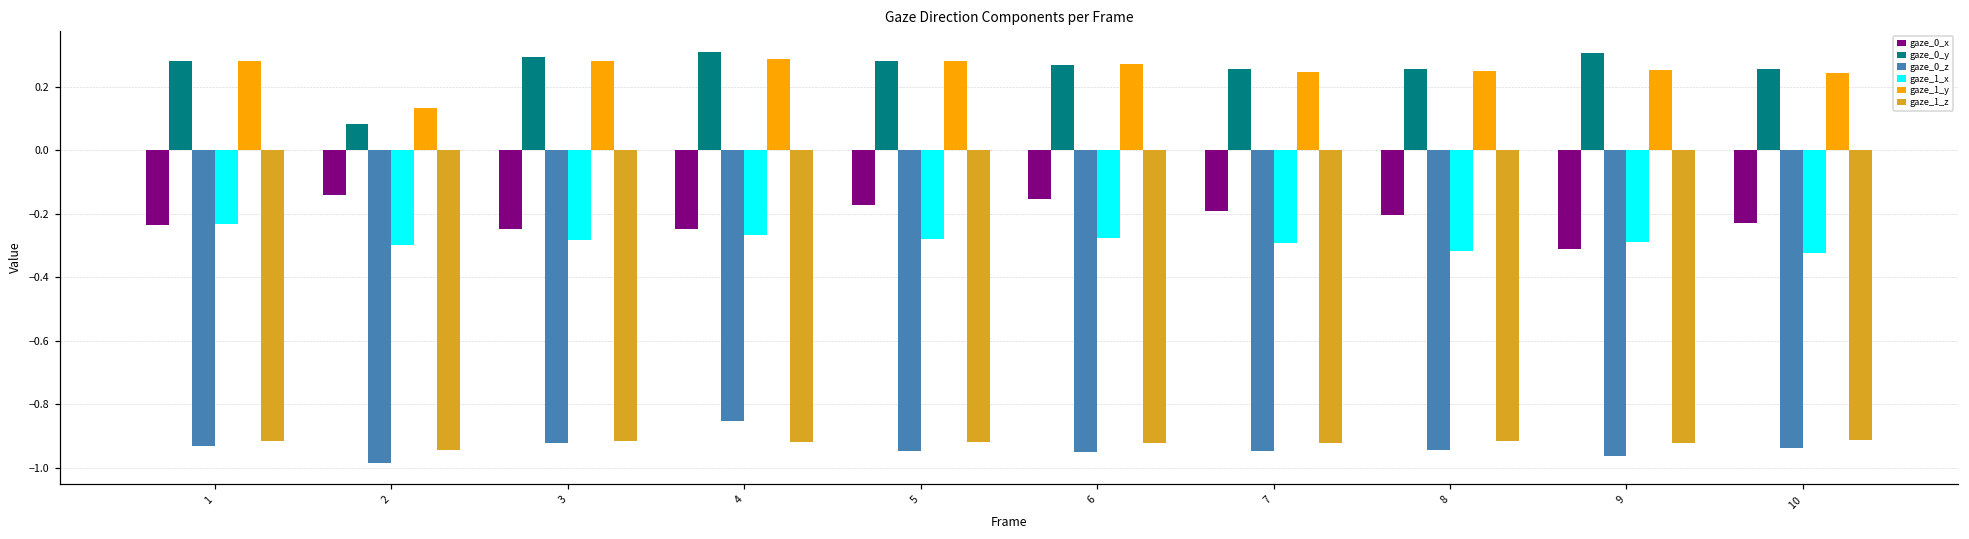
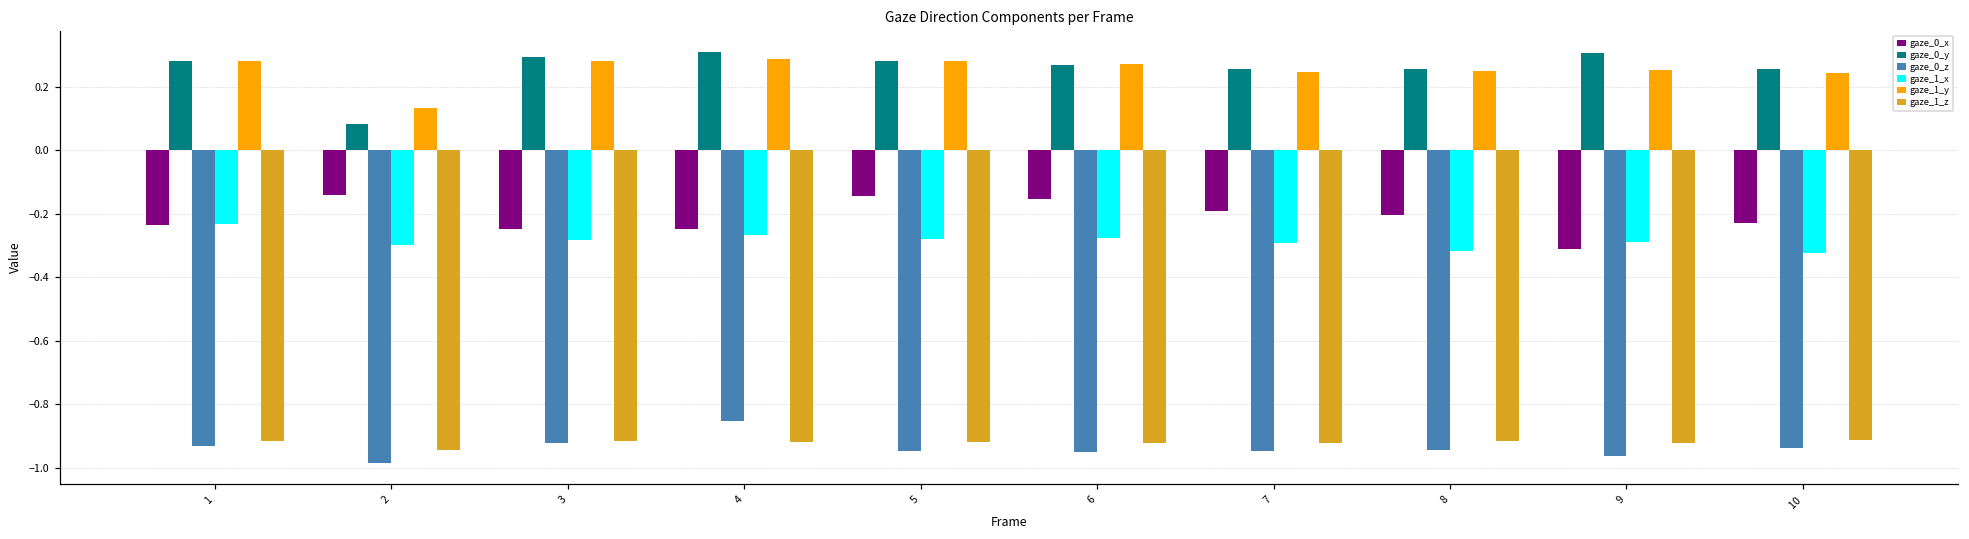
  {
    "gaze_0_x": {
      "1": -0.23,
      "2": -0.14,
      "3": -0.25,
      "4": -0.25,
-     "5": -0.17,
+     "5": -0.14,
      "6": -0.15,
      "7": -0.19,
      "8": -0.20,
      "9": -0.31,
      "10": -0.23
    },
    "gaze_0_y": {
      "1": 0.28,
      "2": 0.08,
      "3": 0.29,
      "4": 0.31,
      "5": 0.28,
      "6": 0.27,
      "7": 0.26,
      "8": 0.25,
      "9": 0.31,
      "10": 0.26
    },
    "gaze_0_z": {
      "1": -0.93,
      "2": -0.99,
      "3": -0.92,
      "4": -0.85,
      "5": -0.95,
      "6": -0.95,
      "7": -0.95,
      "8": -0.95,
      "9": -0.97,
      "10": -0.94
    },
    "gaze_1_x": {
      "1": -0.23,
      "2": -0.30,
      "3": -0.28,
      "4": -0.27,
      "5": -0.28,
      "6": -0.28,
      "7": -0.29,
      "8": -0.32,
      "9": -0.29,
      "10": -0.32
    }
  }
